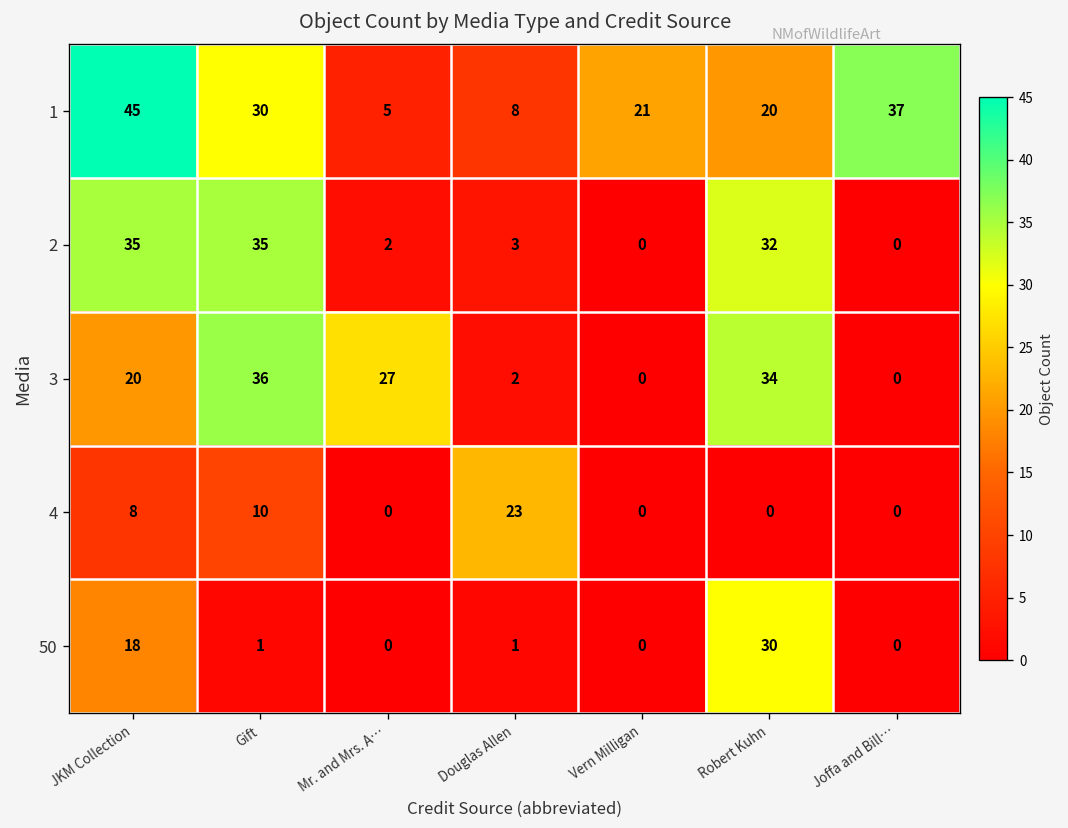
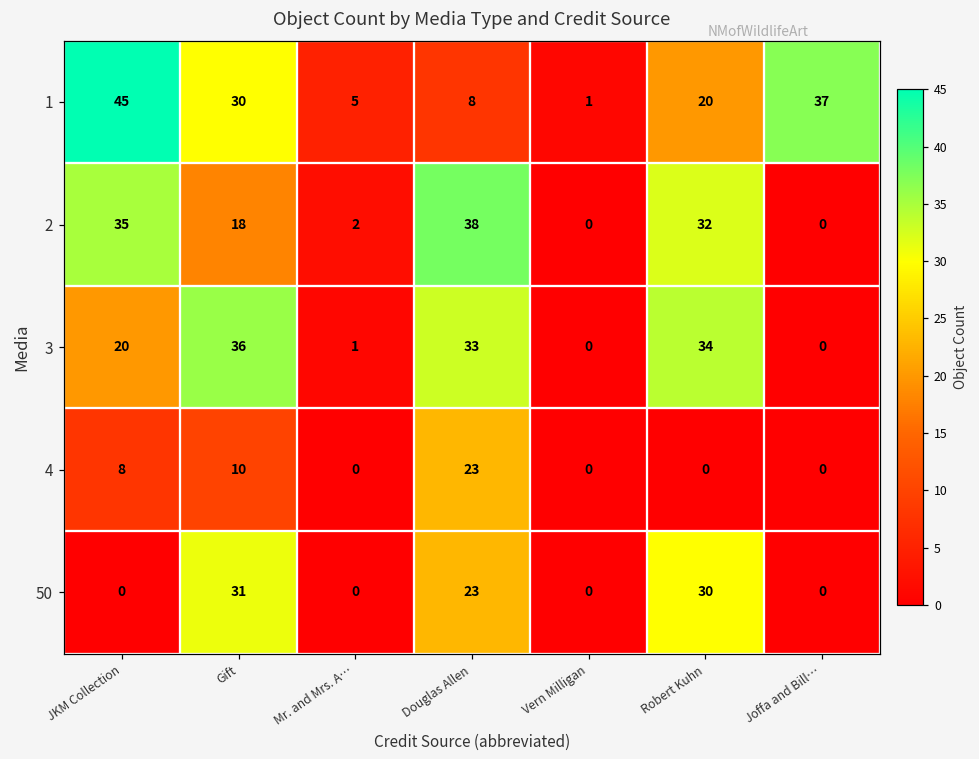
  {
    "1": {
      "JKM Collection": 45,
      "Gift": 30,
      "Mr. and Mrs. A…": 5,
      "Douglas Allen": 8,
-     "Vern Milligan": 21,
+     "Vern Milligan": 1,
      "Robert Kuhn": 20,
      "Joffa and Bill…": 37
    },
    "2": {
      "JKM Collection": 35,
-     "Gift": 35,
+     "Gift": 18,
      "Mr. and Mrs. A…": 2,
-     "Douglas Allen": 3,
+     "Douglas Allen": 38,
      "Vern Milligan": 0,
      "Robert Kuhn": 32,
      "Joffa and Bill…": 0
    },
    "3": {
      "JKM Collection": 20,
      "Gift": 36,
-     "Mr. and Mrs. A…": 27,
-     "Douglas Allen": 2,
+     "Mr. and Mrs. A…": 1,
+     "Douglas Allen": 33,
      "Vern Milligan": 0,
      "Robert Kuhn": 34,
      "Joffa and Bill…": 0
    },
    "4": {
      "JKM Collection": 8,
      "Gift": 10,
      "Mr. and Mrs. A…": 0,
      "Douglas Allen": 23,
      "Vern Milligan": 0,
      "Robert Kuhn": 0,
      "Joffa and Bill…": 0
    },
    "50": {
-     "JKM Collection": 18,
-     "Gift": 1,
+     "JKM Collection": 0,
+     "Gift": 31,
      "Mr. and Mrs. A…": 0,
-     "Douglas Allen": 1,
+     "Douglas Allen": 23,
      "Vern Milligan": 0,
      "Robert Kuhn": 30,
      "Joffa and Bill…": 0
    }
  }
